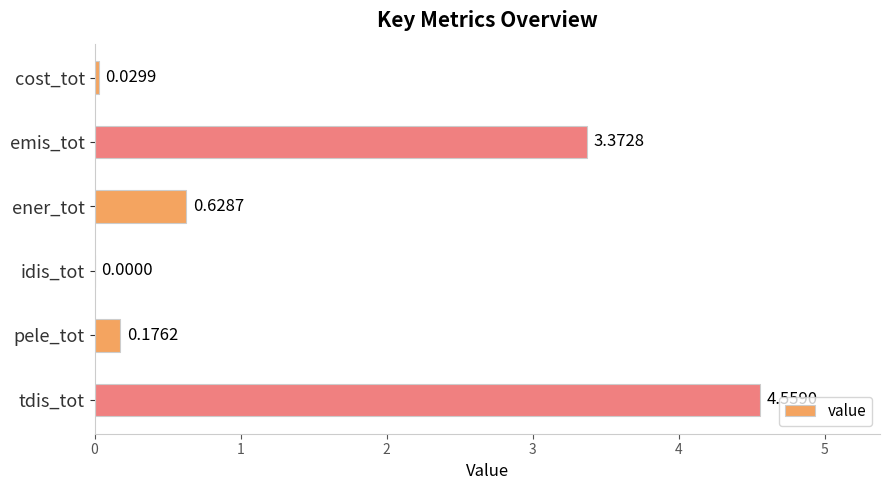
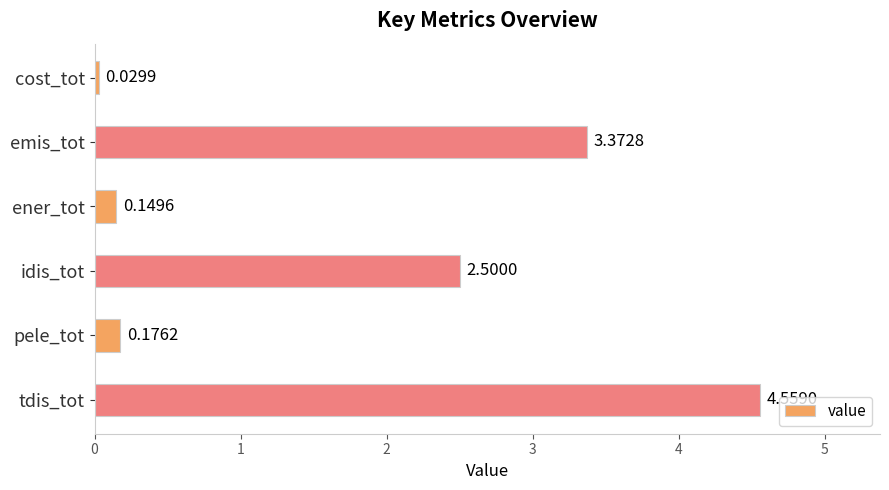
  {
    "cost_tot": 0.0299,
    "emis_tot": 3.3728,
-   "ener_tot": 0.6287,
-   "idis_tot": 0.0000,
+   "ener_tot": 0.1496,
+   "idis_tot": 2.5000,
    "pele_tot": 0.1762
  }
